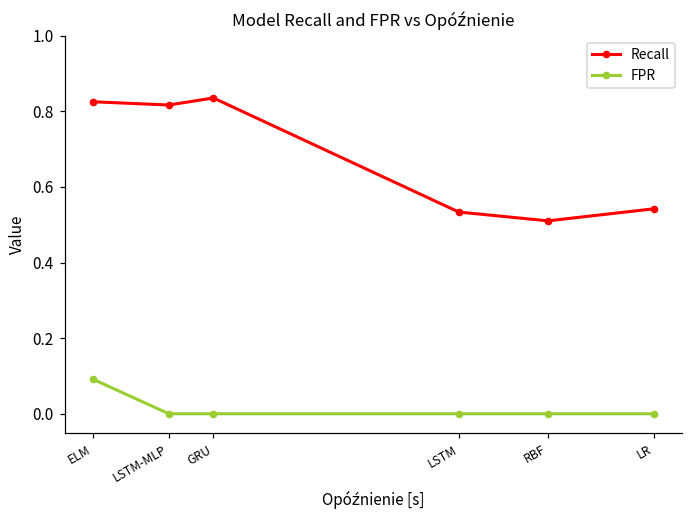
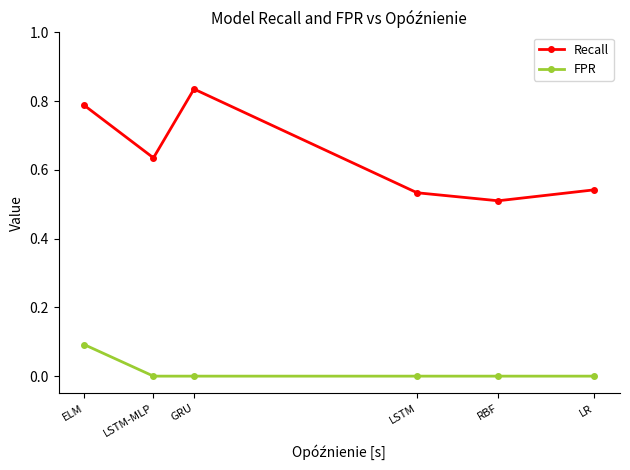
  {
    "Recall": {
-     "ELM": 0.83,
-     "LSTM-MLP": 0.82,
+     "ELM": 0.79,
+     "LSTM-MLP": 0.64,
      "GRU": 0.84,
      "LSTM": 0.53,
      "RBF": 0.51,
      "LR": 0.54
    },
    "FPR": {
      "ELM": 0.09,
      "LSTM-MLP": 0.00,
      "GRU": 0.00,
      "LSTM": 0.00,
      "RBF": 0.00,
      "LR": 0.00
    }
  }
